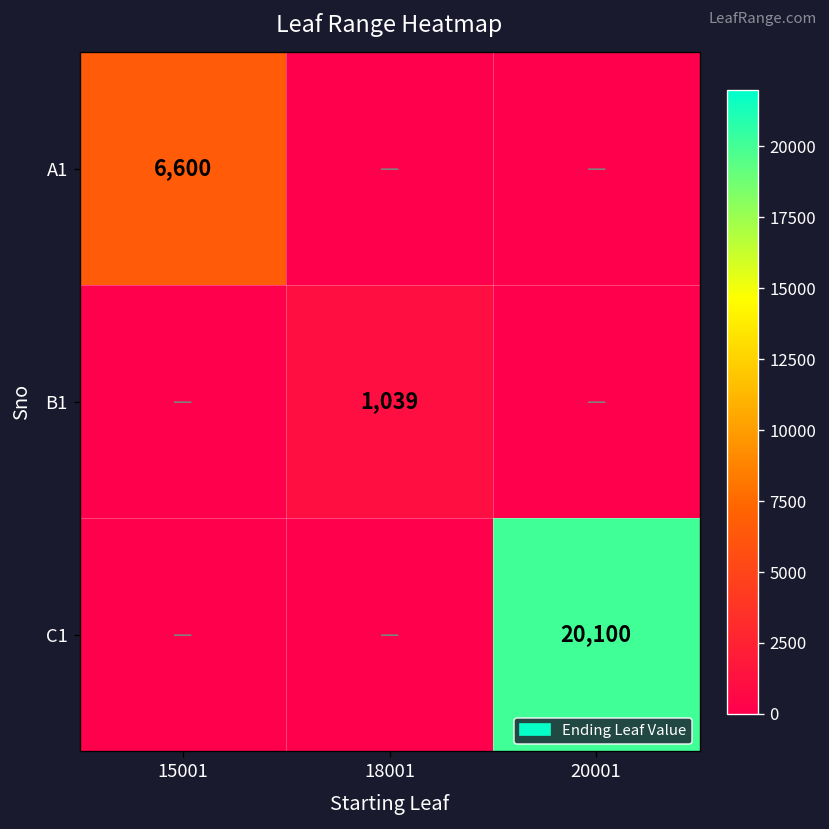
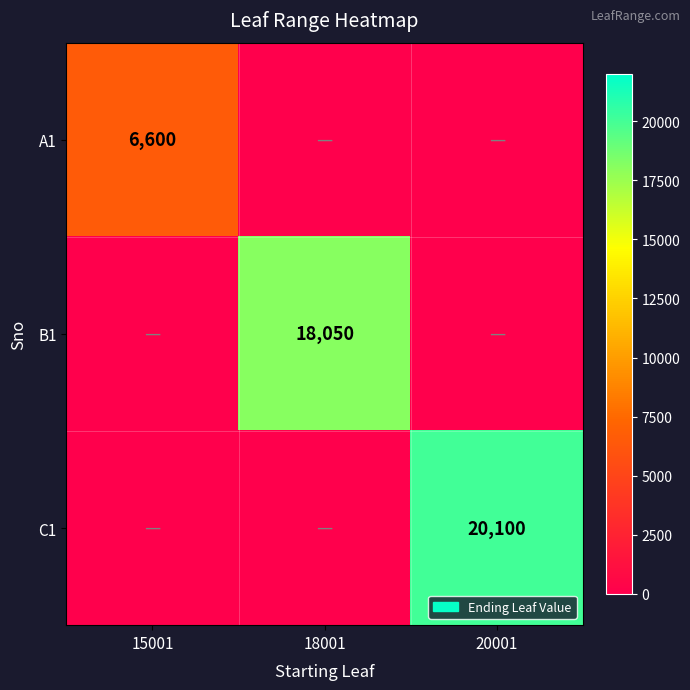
  {
    "A1": {
      "15001": "6,600"
    },
    "B1": {
-     "18001": "1,039"
+     "18001": "18,050"
    },
    "C1": {
      "20001": "20,100"
    }
  }
